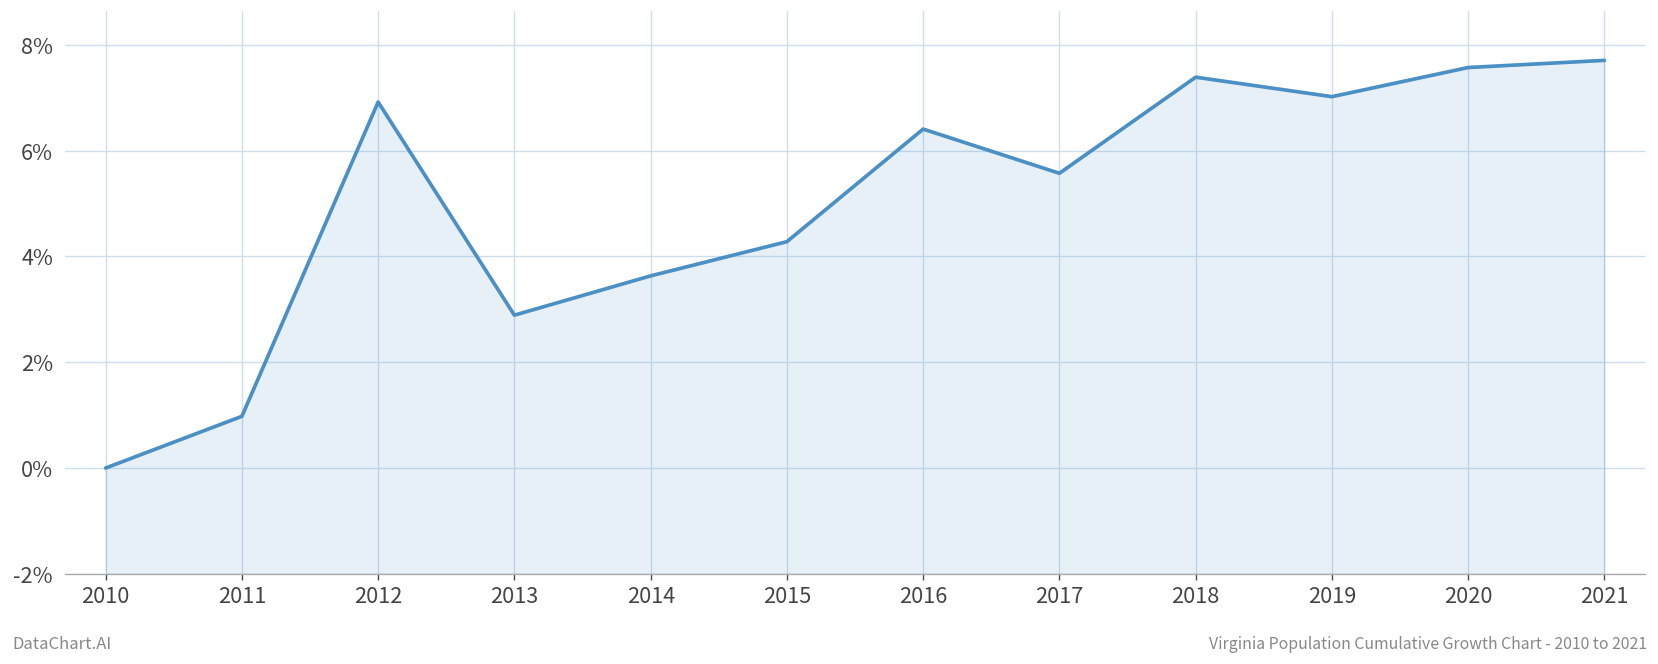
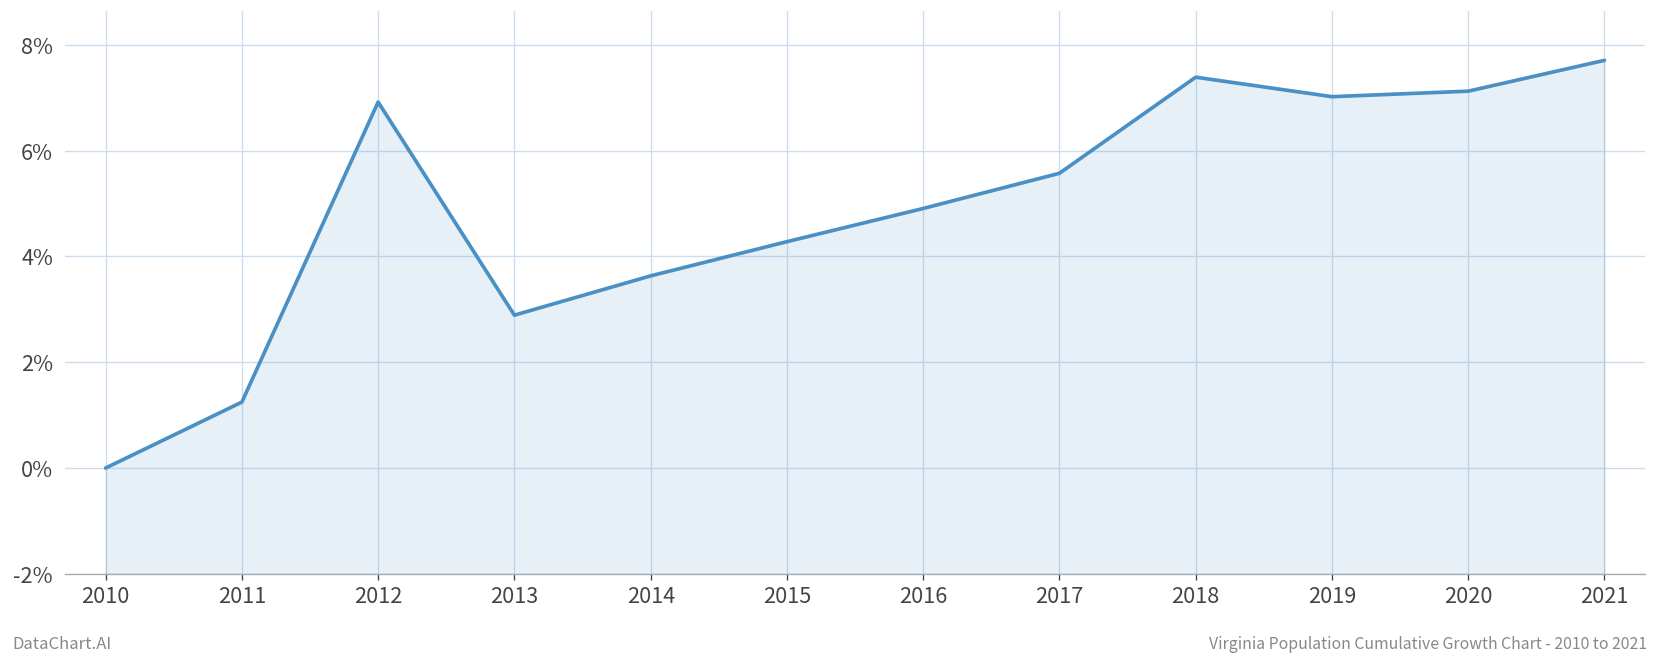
  {
    "2010": "0.0%",
-   "2011": "1.0%",
+   "2011": "1.2%",
    "2012": "6.9%",
    "2013": "2.9%",
    "2014": "3.6%",
    "2015": "4.3%",
-   "2016": "6.4%",
+   "2016": "4.9%",
    "2017": "5.6%",
    "2018": "7.4%",
    "2019": "7.0%",
-   "2020": "7.6%",
+   "2020": "7.1%",
    "2021": "7.7%"
  }
